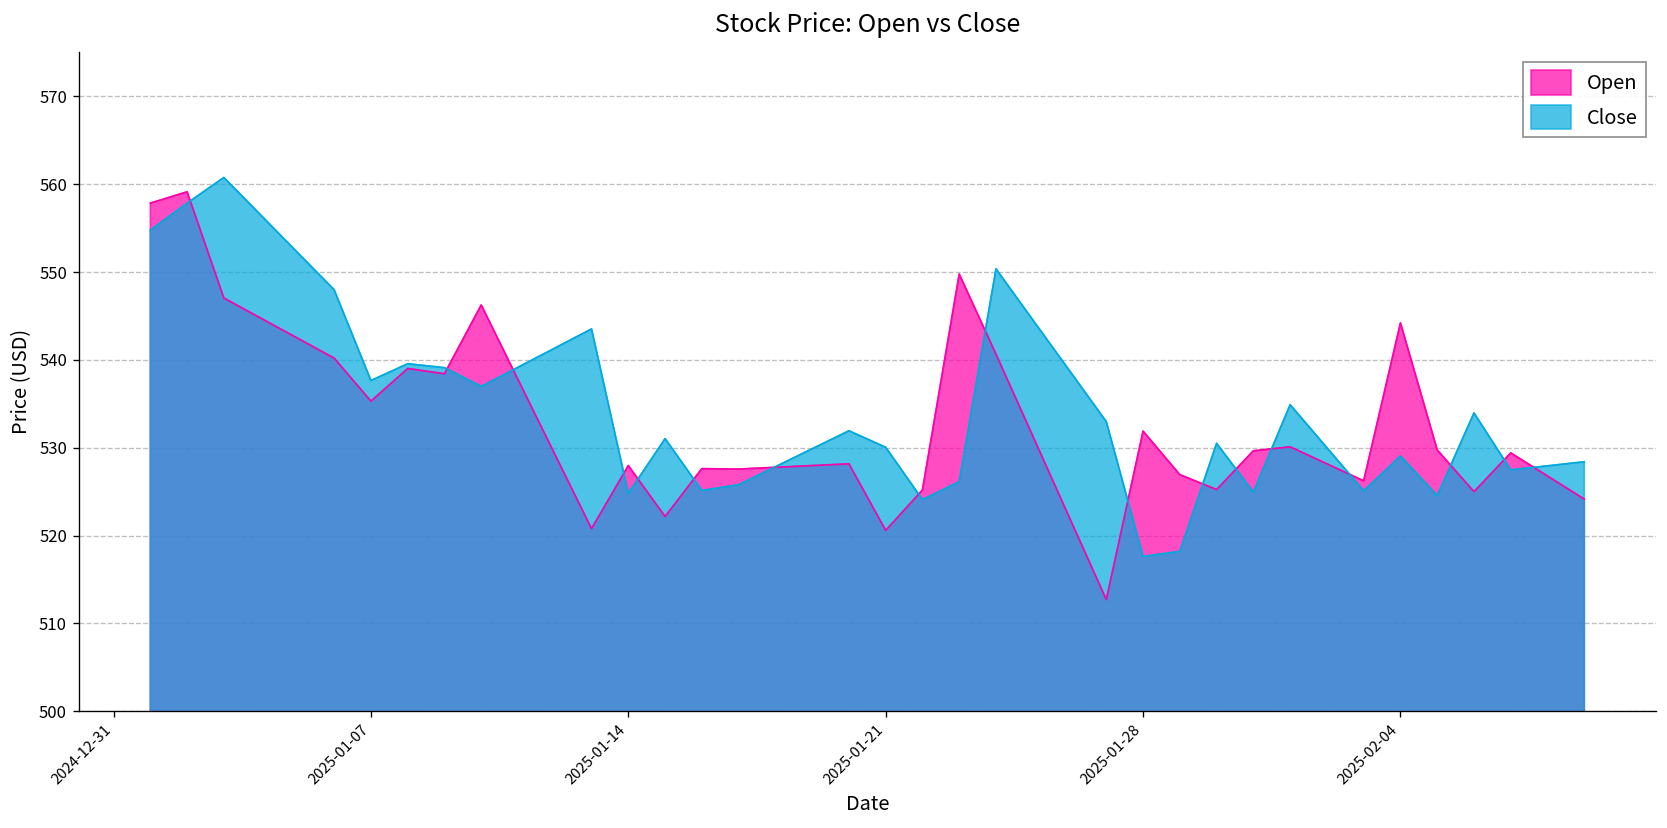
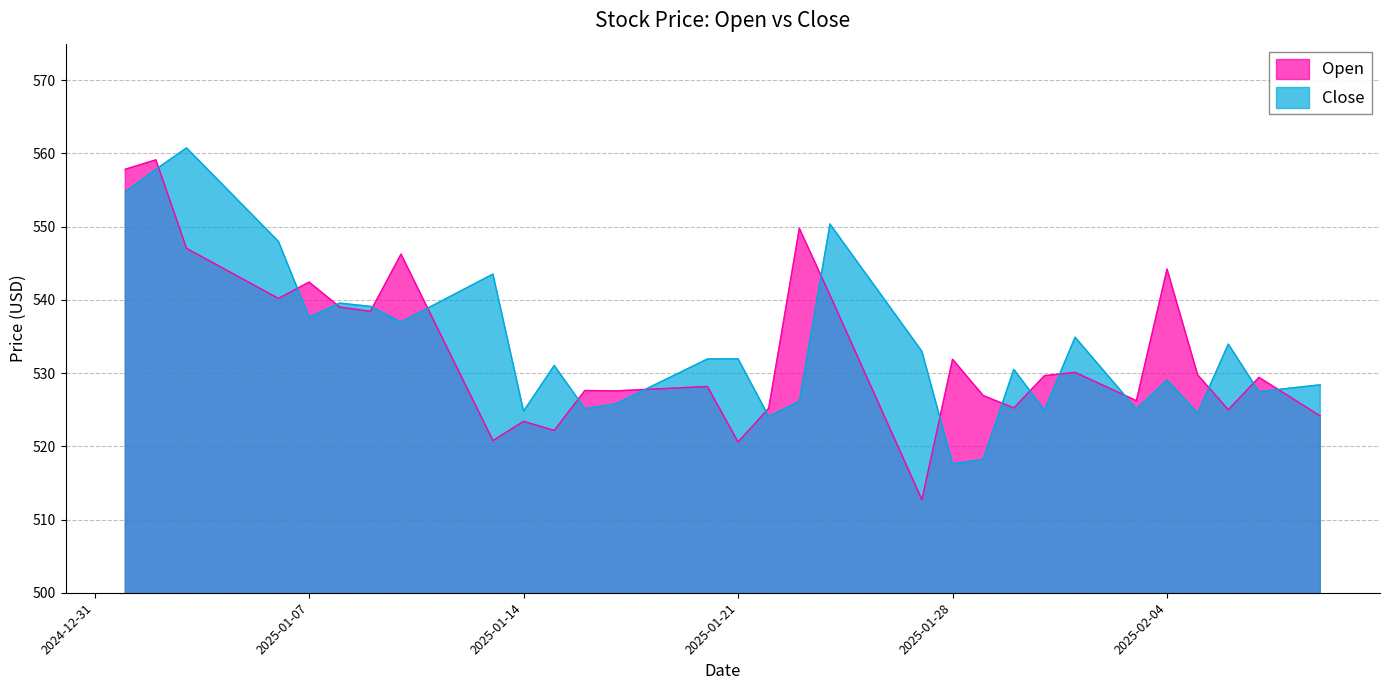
  {
    "Open": {
-     "2025-01-07": 535,
-     "2025-01-14": 528,
+     "2025-01-07": 542,
+     "2025-01-14": 523,
      "2025-01-21": 521,
      "2025-01-28": 532,
      "2025-02-04": 544
    },
    "Close": {
      "2025-01-07": 538,
      "2025-01-14": 525,
-     "2025-01-21": 530,
+     "2025-01-21": 532,
      "2025-01-28": 518,
      "2025-02-04": 529
    }
  }
